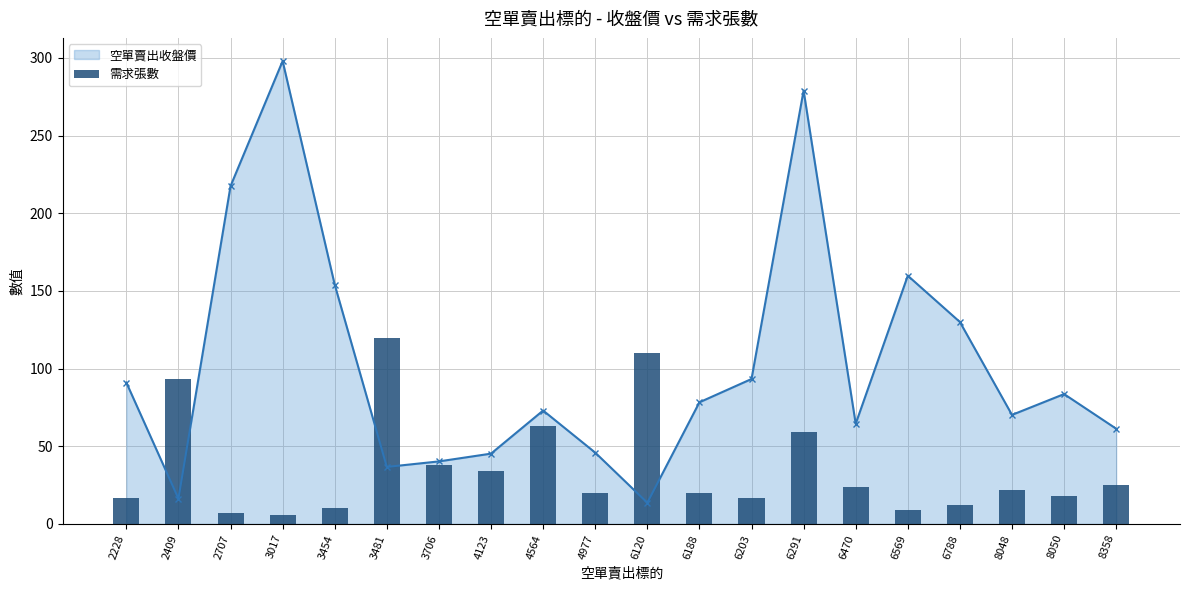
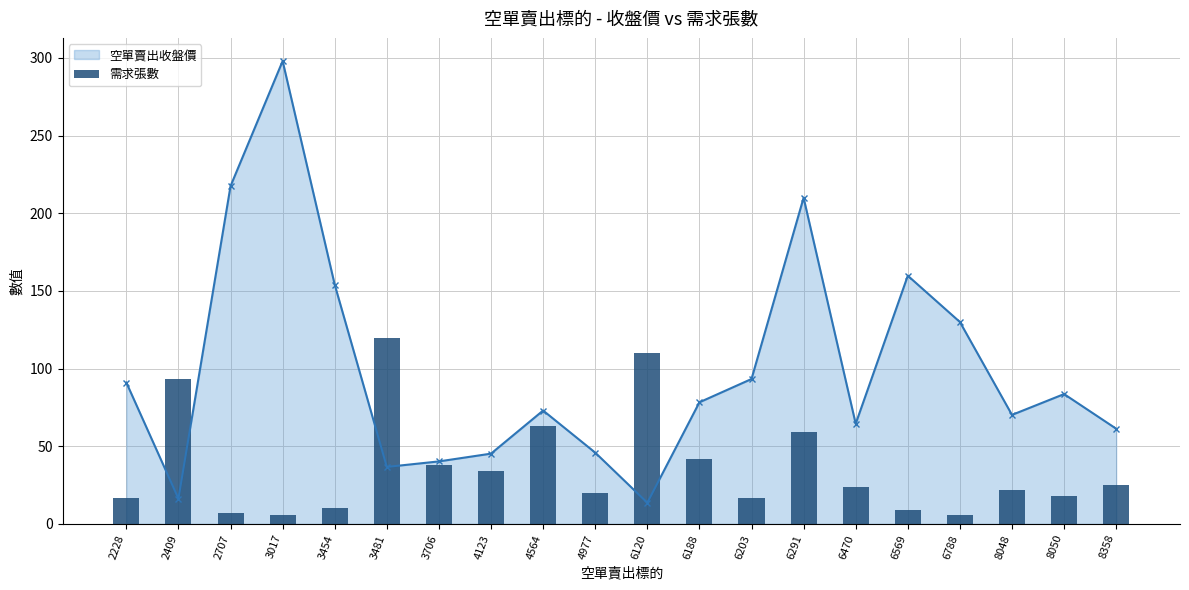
  {
    "空單賣出收盤價": {
      "2228": 91,
      "2409": 16,
      "2707": 218,
      "3017": 298,
      "3454": 154,
      "3481": 37,
      "3706": 40,
      "4123": 45,
      "4564": 73,
      "4977": 46,
      "6120": 14,
      "6188": 78,
      "6203": 93,
-     "6291": 279,
+     "6291": 210,
      "6470": 65,
      "6569": 160,
      "6788": 130,
      "8048": 70,
      "8050": 84,
      "8358": 61
    },
    "需求張數": {
      "2228": 17,
      "2409": 93,
      "2707": 7,
      "3017": 6,
      "3454": 10,
      "3481": 120,
      "3706": 38,
      "4123": 34,
      "4564": 63,
      "4977": 20,
      "6120": 110,
-     "6188": 20,
+     "6188": 42,
      "6203": 17,
      "6291": 59,
      "6470": 24,
      "6569": 9,
-     "6788": 12,
+     "6788": 6,
      "8048": 22,
      "8050": 18,
      "8358": 25
    }
  }
